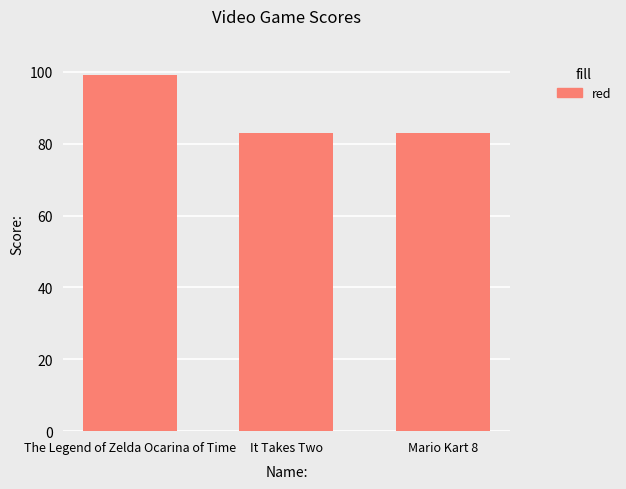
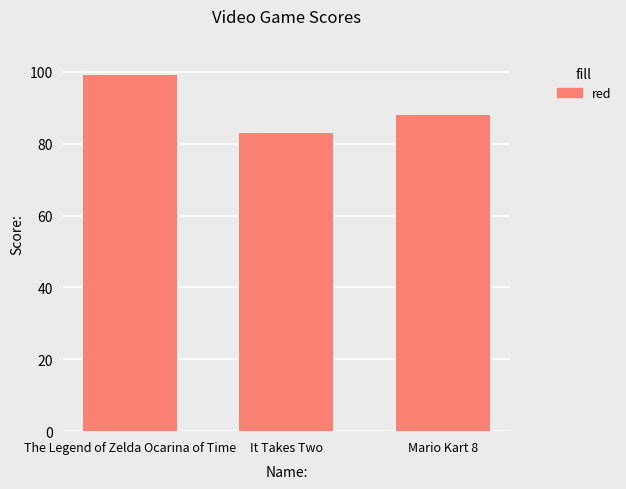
  {
    "The Legend of Zelda Ocarina of Time": 99,
    "It Takes Two": 83,
-   "Mario Kart 8": 83
+   "Mario Kart 8": 88
  }
